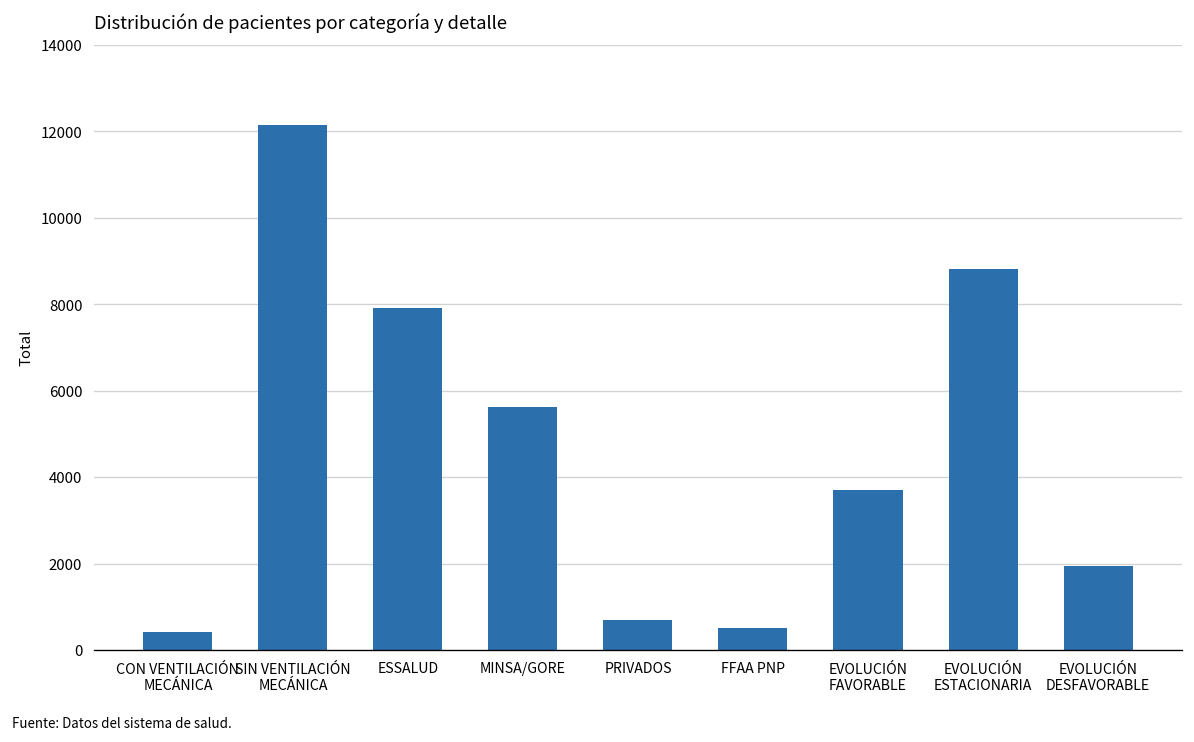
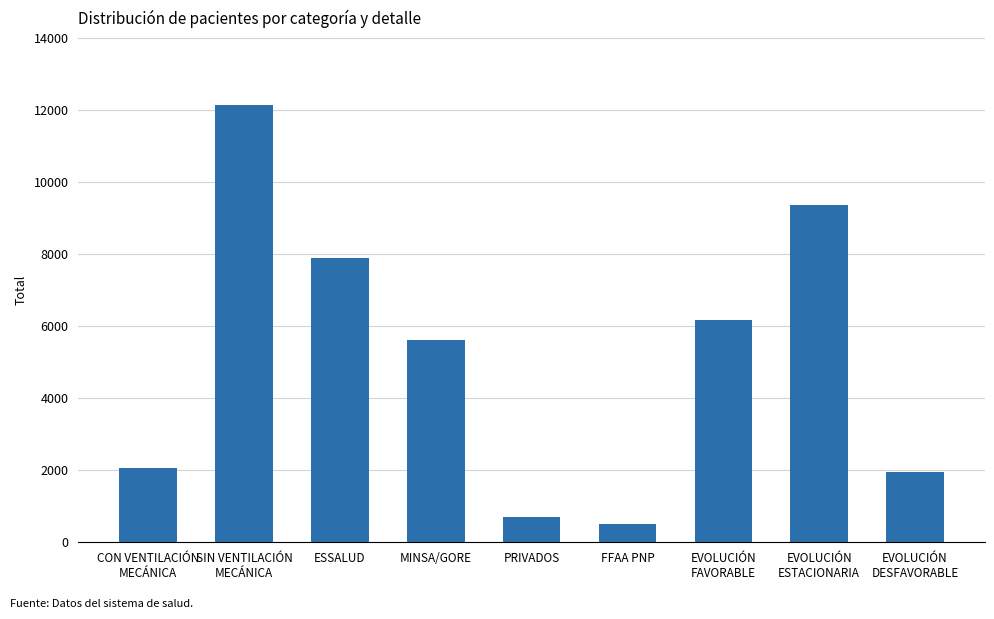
  {
-   "CON VENTILACIÓN MECÁNICA": 400,
+   "CON VENTILACIÓN MECÁNICA": 2100,
    "SIN VENTILACIÓN MECÁNICA": 12100,
    "ESSALUD": 7900,
    "MINSA/GORE": 5600,
    "PRIVADOS": 700,
    "FFAA PNP": 500,
-   "EVOLUCIÓN FAVORABLE": 3700,
-   "EVOLUCIÓN ESTACIONARIA": 8800,
+   "EVOLUCIÓN FAVORABLE": 6200,
+   "EVOLUCIÓN ESTACIONARIA": 9400,
    "EVOLUCIÓN DESFAVORABLE": 1900
  }
